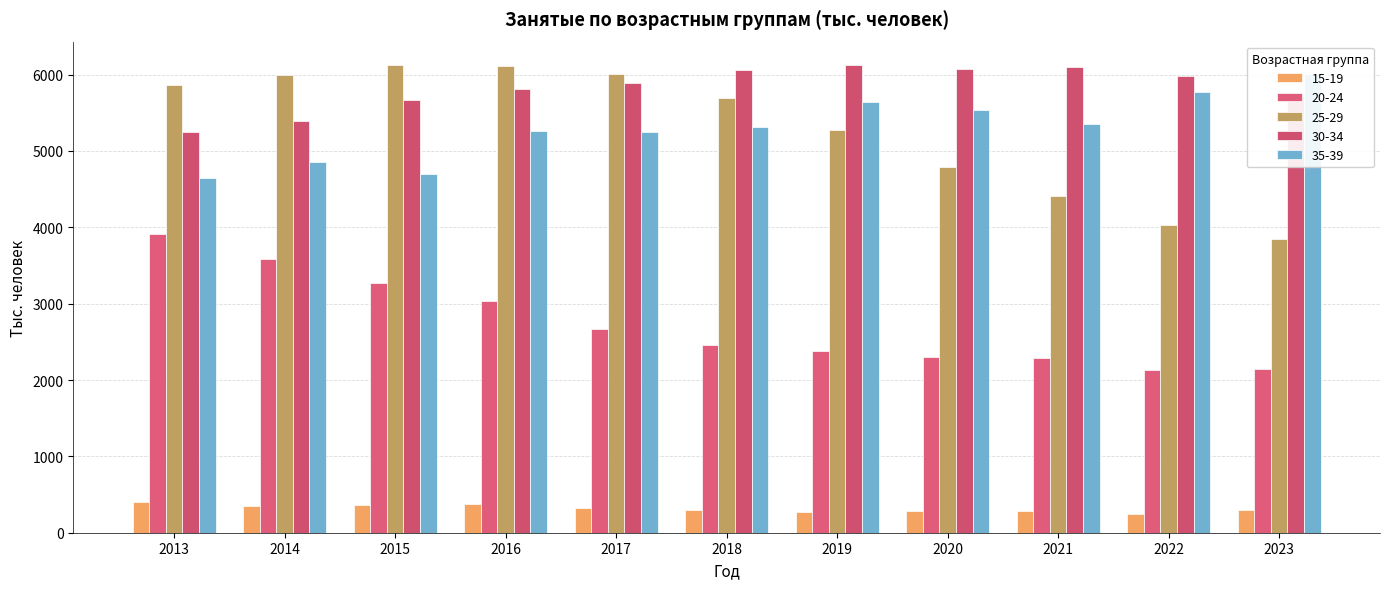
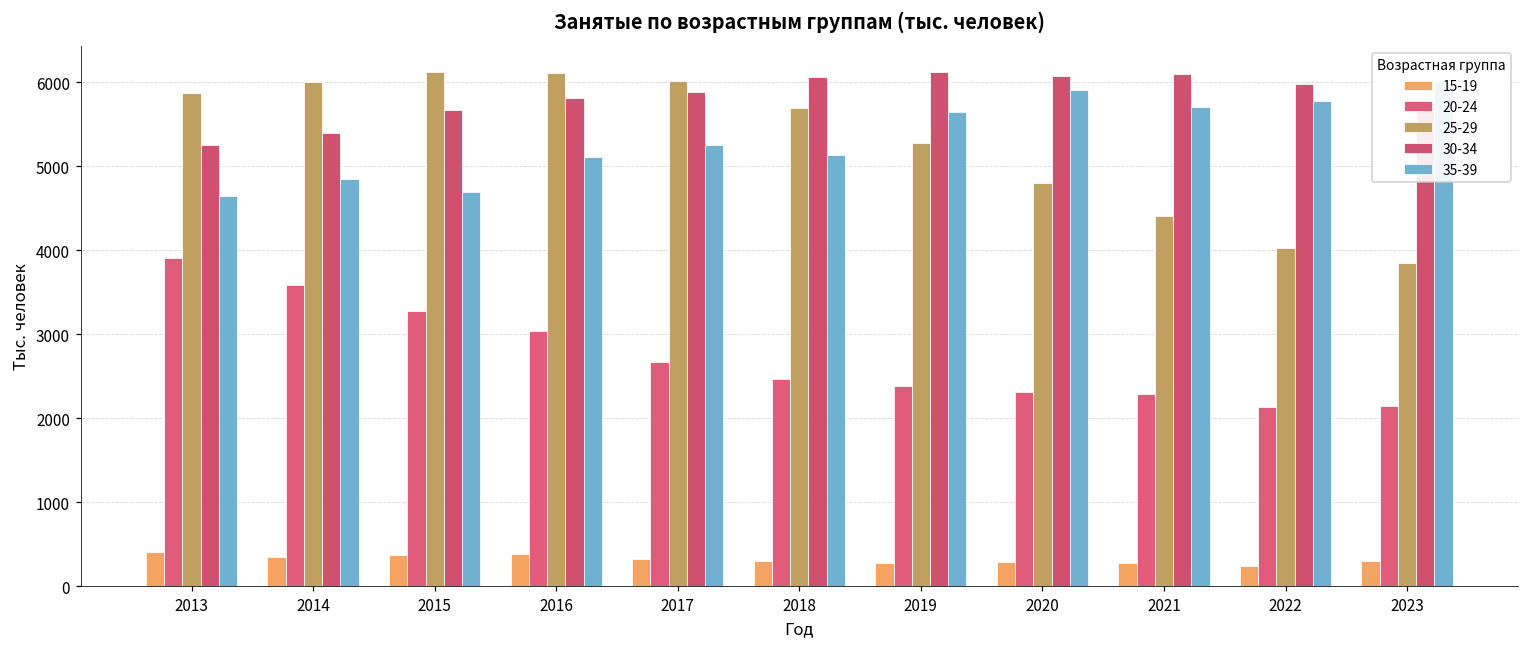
  {
    "35-39": {
      "2013": 4600,
      "2014": 4900,
      "2015": 4700,
-     "2016": 5300,
+     "2016": 5100,
      "2017": 5300,
-     "2018": 5300,
+     "2018": 5100,
      "2019": 5600,
-     "2020": 5500,
-     "2021": 5400,
+     "2020": 5900,
+     "2021": 5700,
      "2022": 5800
    }
  }
